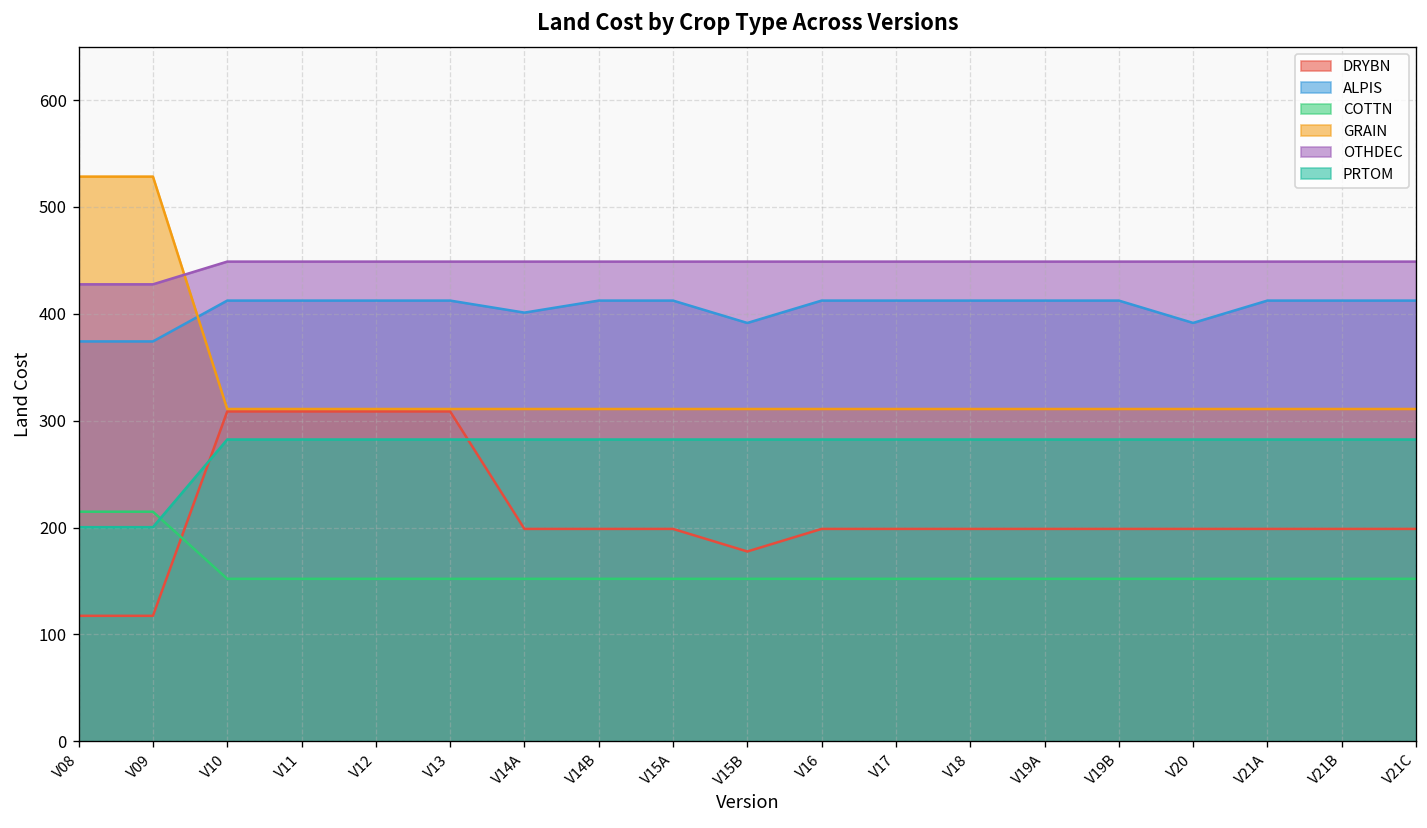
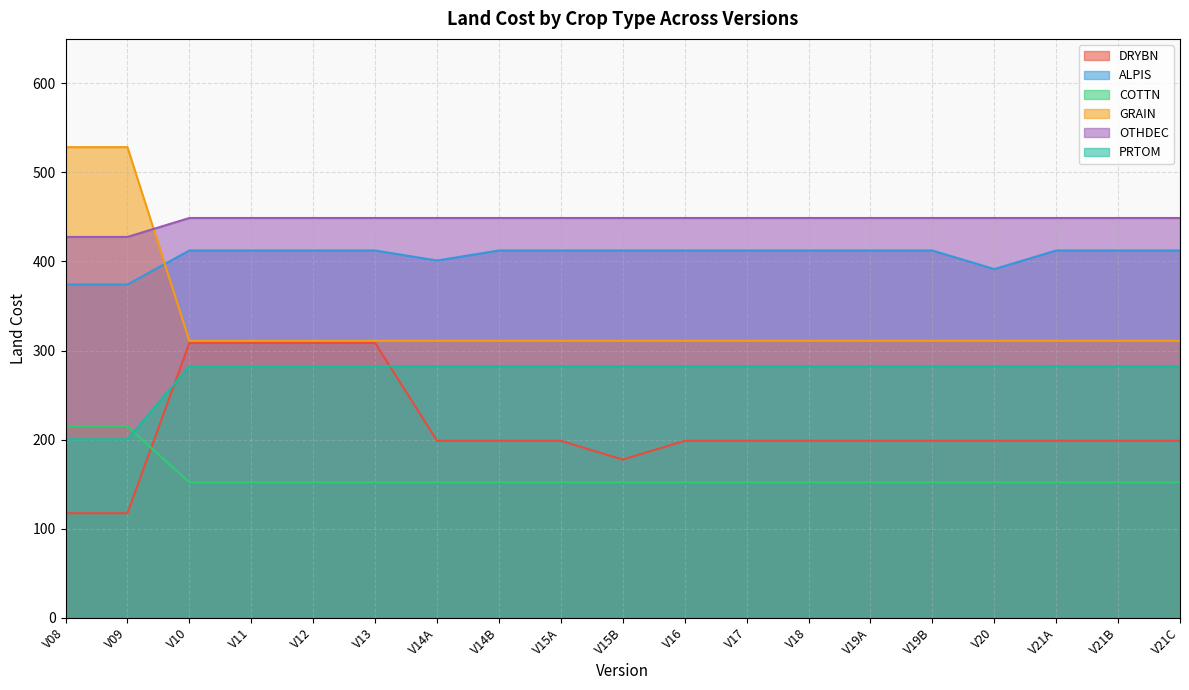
  {
    "DRYBN": {
      "V08": 120,
      "V09": 120,
      "V14A": 200,
      "V14B": 200,
      "V15A": 200,
      "V15B": 180,
      "V16": 200,
      "V17": 200,
      "V18": 200,
      "V19A": 200,
      "V19B": 200,
      "V20": 200,
      "V21A": 200,
      "V21B": 200,
      "V21C": 200
    },
    "ALPIS": {
      "V08": 370,
      "V09": 370,
      "V10": 410,
      "V11": 410,
      "V12": 410,
      "V13": 410,
      "V14A": 400,
      "V14B": 410,
      "V15A": 410,
-     "V15B": 390,
+     "V15B": 410,
      "V16": 410,
      "V17": 410,
      "V18": 410,
      "V19A": 410,
      "V19B": 410,
      "V20": 390,
      "V21A": 410,
      "V21B": 410,
      "V21C": 410
    },
    "GRAIN": {
      "V08": 530,
      "V09": 530,
      "V14A": 310,
      "V14B": 310,
      "V15A": 310,
      "V15B": 310,
      "V16": 310,
      "V17": 310,
      "V18": 310,
      "V19A": 310,
      "V19B": 310,
      "V20": 310,
      "V21A": 310,
      "V21B": 310,
      "V21C": 310
    },
    "OTHDEC": {
      "V08": 430,
      "V09": 430,
      "V10": 450,
      "V11": 450,
      "V12": 450,
      "V13": 450,
      "V14A": 450,
      "V14B": 450,
      "V15A": 450,
      "V15B": 450,
      "V16": 450,
      "V17": 450,
      "V18": 450,
      "V19A": 450,
      "V19B": 450,
      "V20": 450,
      "V21A": 450,
      "V21B": 450,
      "V21C": 450
    }
  }
